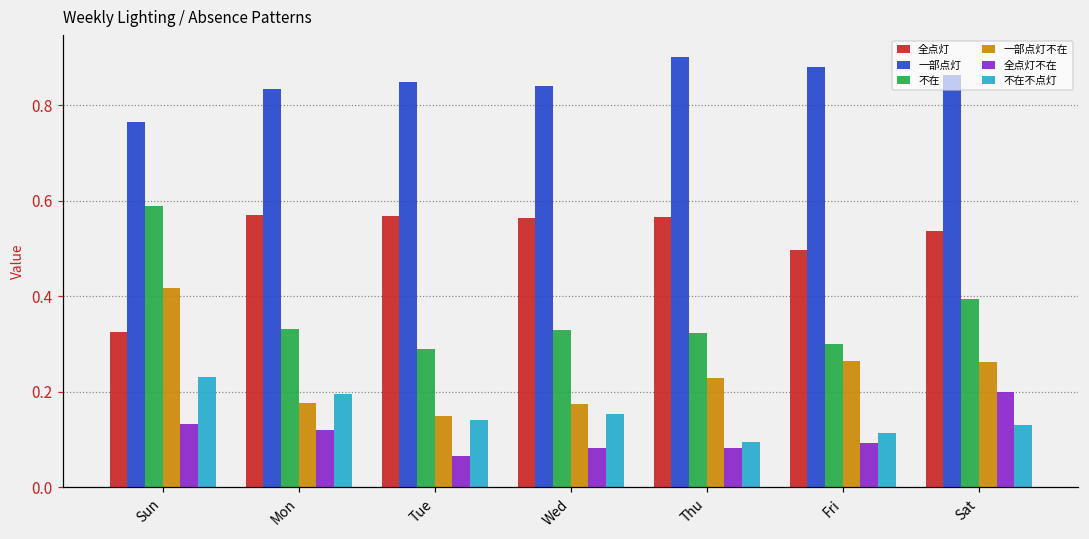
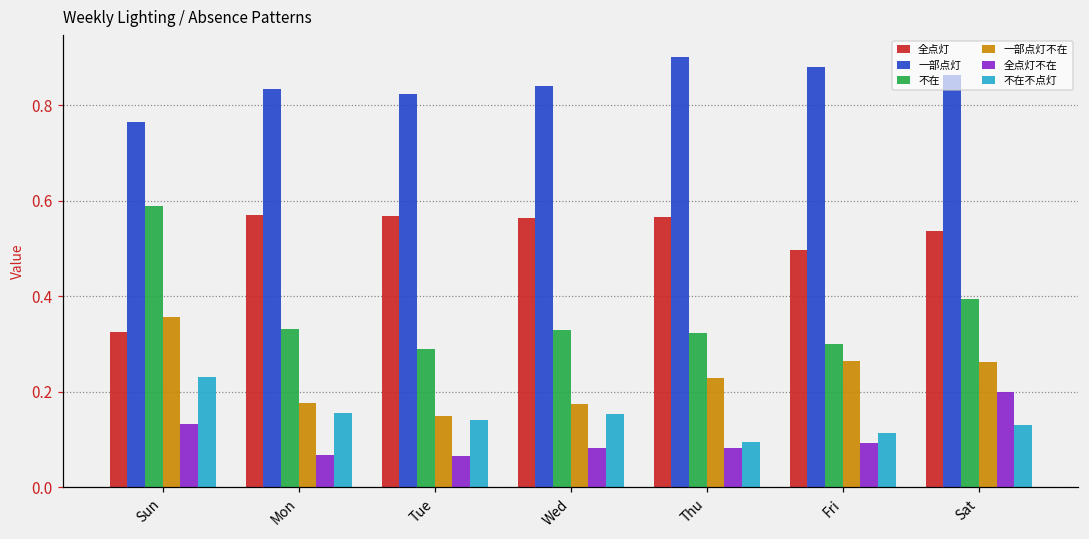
  {
    "全点灯": {
      "Sun": 0.33,
      "Mon": 0.57,
      "Tue": 0.57,
      "Wed": 0.56,
      "Thu": 0.57,
      "Fri": 0.50,
      "Sat": 0.54
    },
    "一部点灯": {
      "Sun": 0.77,
      "Mon": 0.84,
-     "Tue": 0.85,
+     "Tue": 0.82,
      "Wed": 0.84,
      "Thu": 0.90,
      "Fri": 0.88
    },
    "不在": {
      "Sun": 0.59,
      "Mon": 0.33,
      "Tue": 0.29,
      "Wed": 0.33,
      "Thu": 0.32,
      "Fri": 0.30,
      "Sat": 0.39
    },
    "一部点灯不在": {
-     "Sun": 0.42,
+     "Sun": 0.36,
      "Mon": 0.18,
      "Tue": 0.15,
      "Wed": 0.18,
      "Thu": 0.23,
      "Fri": 0.26,
      "Sat": 0.26
    },
    "全点灯不在": {
      "Sun": 0.13,
-     "Mon": 0.12,
+     "Mon": 0.07,
      "Tue": 0.07,
      "Wed": 0.08,
      "Thu": 0.08,
      "Fri": 0.09,
      "Sat": 0.20
    },
    "不在不点灯": {
      "Sun": 0.23,
-     "Mon": 0.19,
+     "Mon": 0.16,
      "Tue": 0.14,
      "Wed": 0.15,
      "Thu": 0.09,
      "Fri": 0.11,
      "Sat": 0.13
    }
  }
